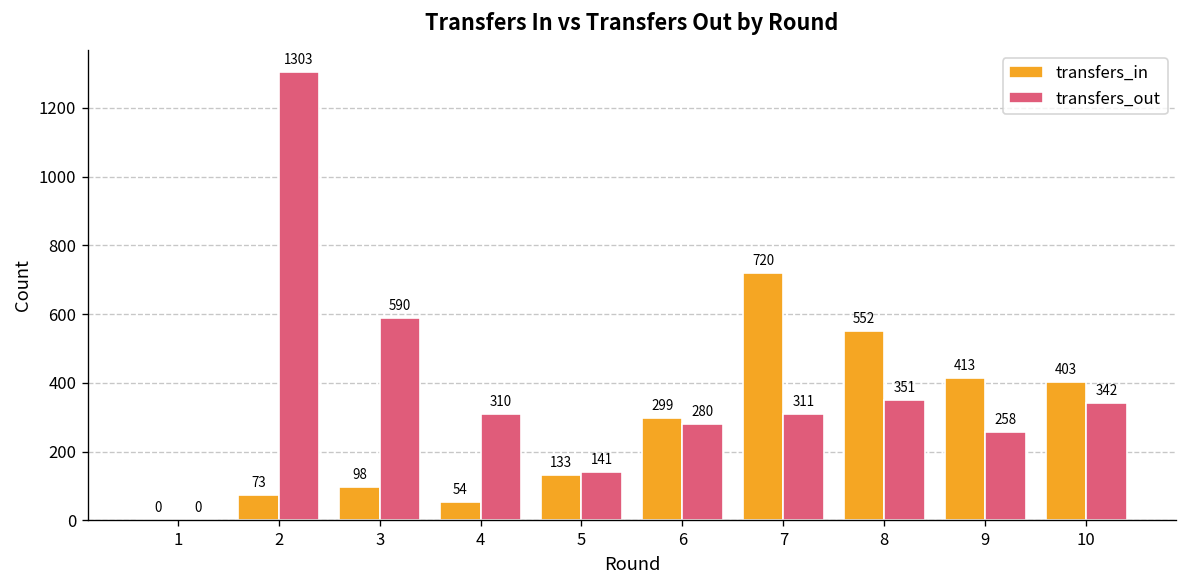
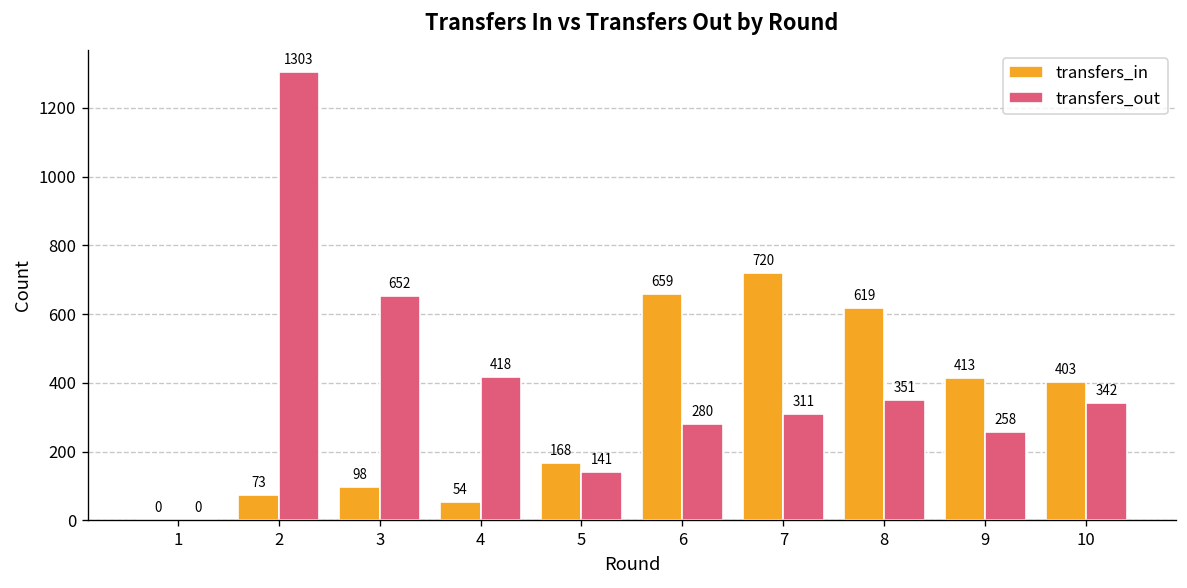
  {
    "transfers_in": {
      "1": 0,
      "2": 73,
      "3": 98,
      "4": 54,
-     "5": 133,
-     "6": 299,
+     "5": 168,
+     "6": 659,
      "7": 720,
-     "8": 552,
+     "8": 619,
      "9": 413,
      "10": 403
    },
    "transfers_out": {
      "1": 0,
      "2": 1303,
-     "3": 590,
-     "4": 310,
+     "3": 652,
+     "4": 418,
      "5": 141,
      "6": 280,
      "7": 311,
      "8": 351,
      "9": 258,
      "10": 342
    }
  }
